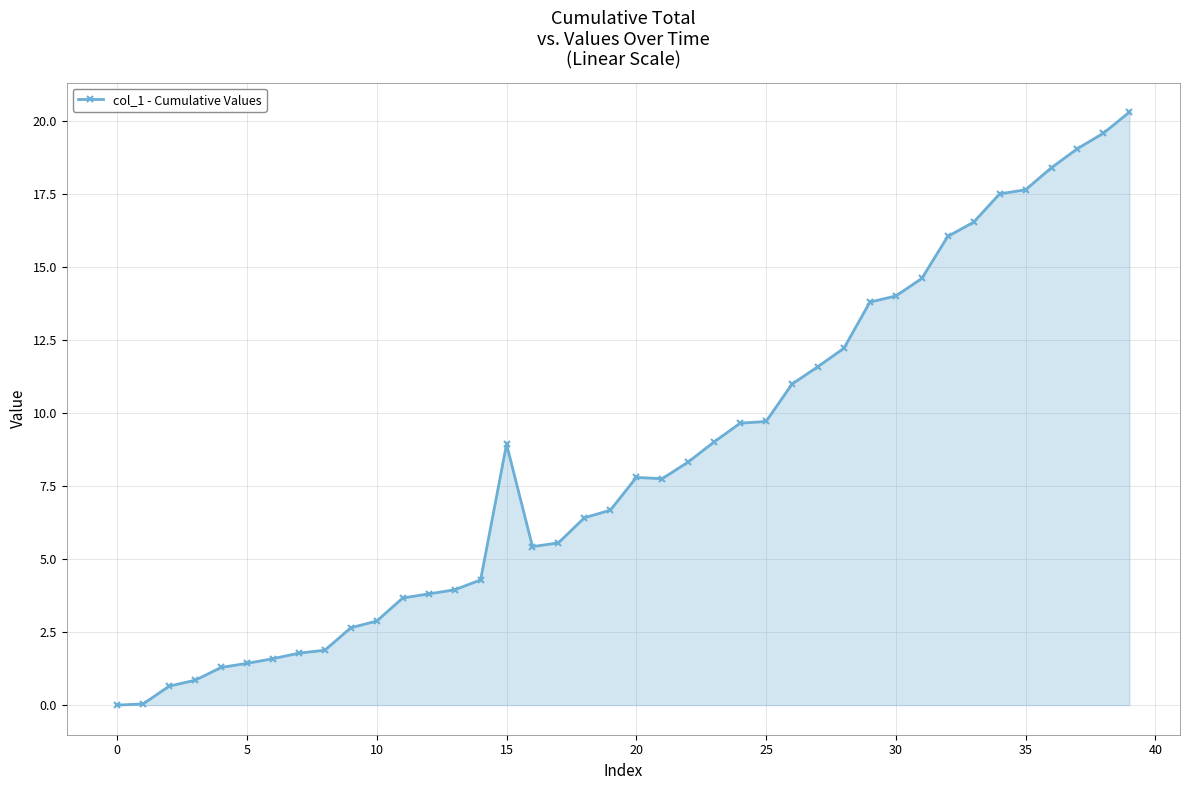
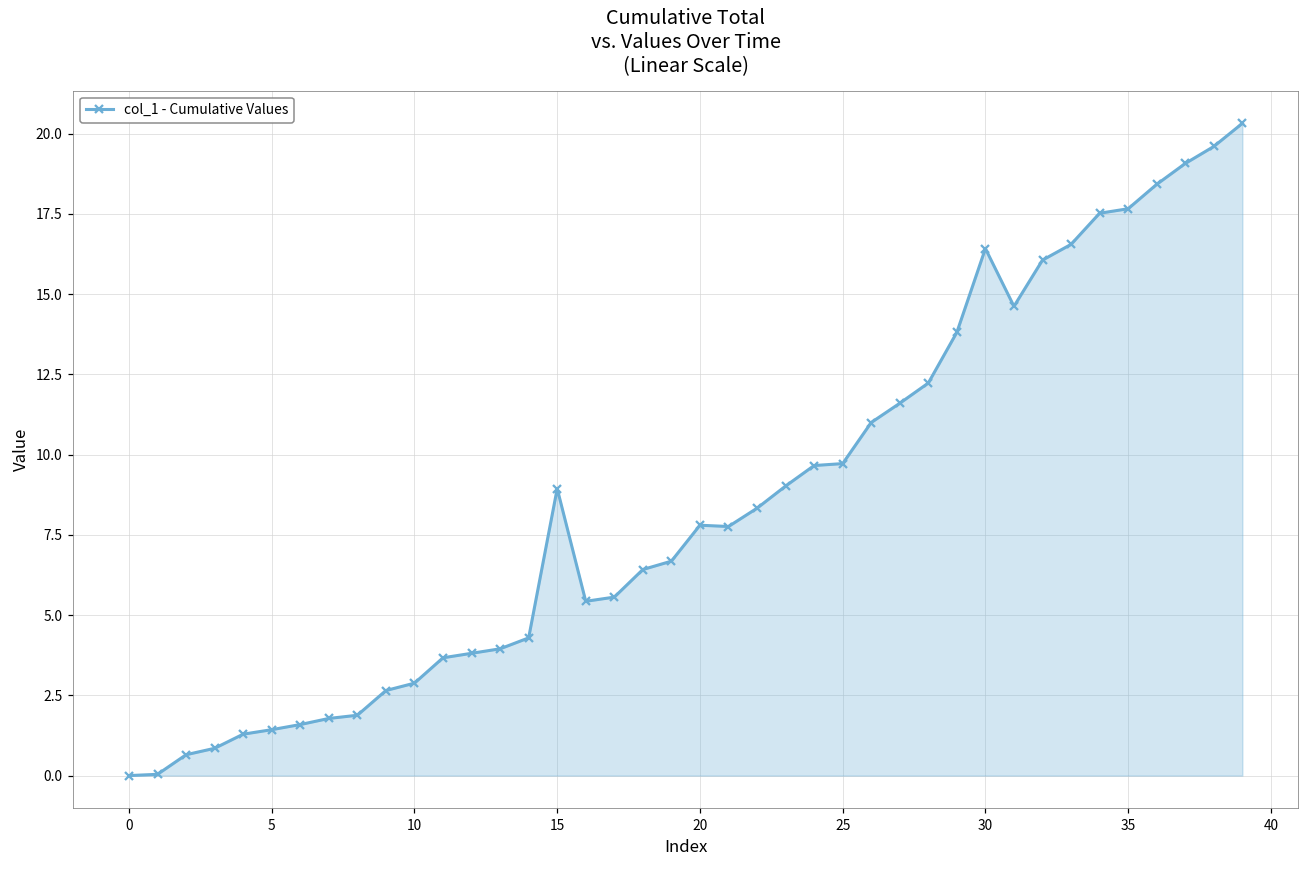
  {
    "0": 0.0,
    "5": 1.4,
    "10": 2.9,
    "15": 8.9,
    "20": 7.8,
    "25": 9.7,
-   "30": 14.0,
+   "30": 16.4,
    "35": 17.7
  }
